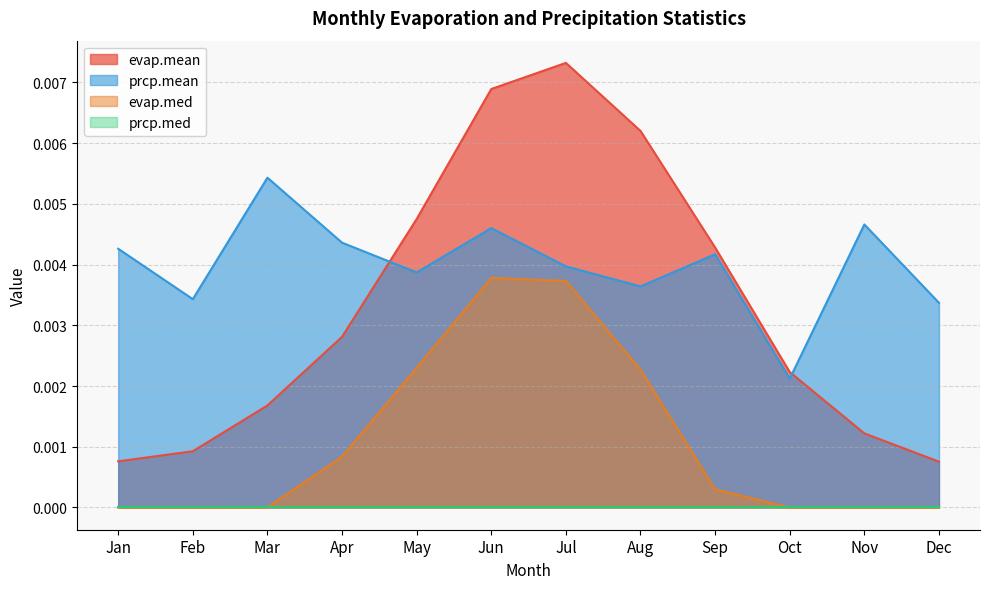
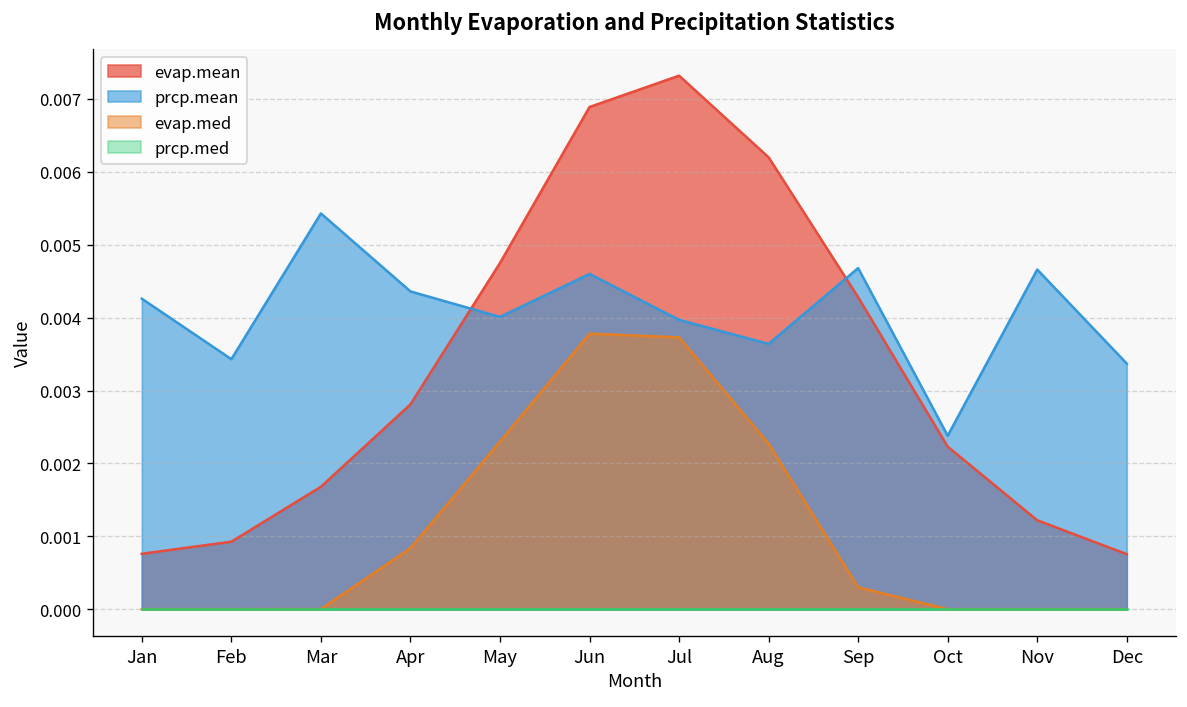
  {
    "prcp.mean": {
      "Jan": 0.0043,
      "Feb": 0.0034,
      "Mar": 0.0054,
      "Apr": 0.0044,
-     "May": 0.0039,
+     "May": 0.0040,
      "Jun": 0.0046,
      "Jul": 0.0040,
      "Aug": 0.0036,
-     "Sep": 0.0042,
-     "Oct": 0.0021,
+     "Sep": 0.0047,
+     "Oct": 0.0024,
      "Nov": 0.0047,
      "Dec": 0.0034
    },
    "prcp.med": {
      "Apr": 0.0000,
      "May": 0.0000,
      "Jun": 0.0000,
      "Jul": 0.0000,
      "Aug": 0.0000,
      "Sep": 0.0000
    }
  }
